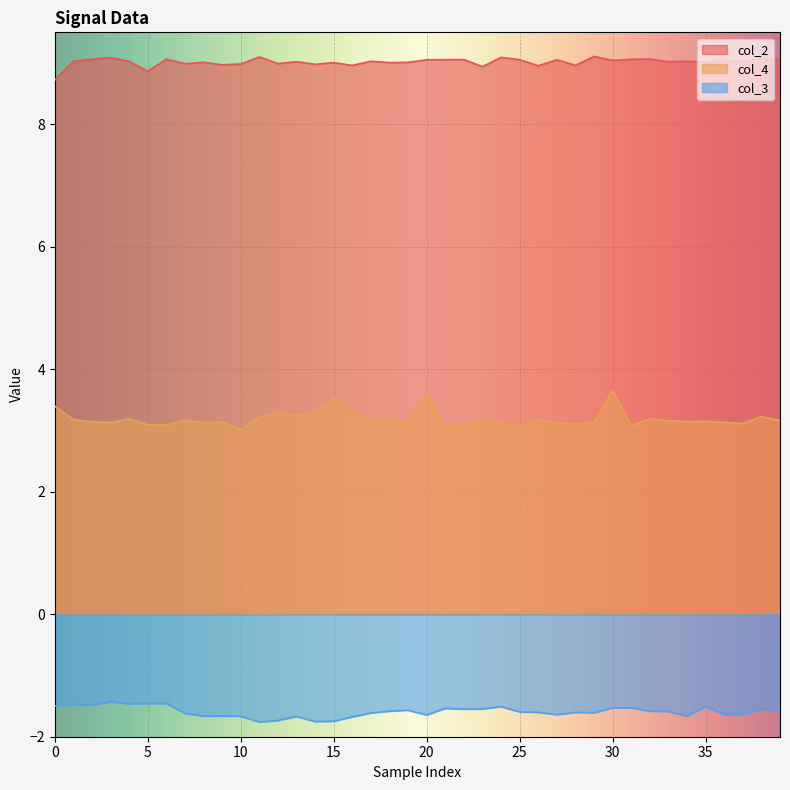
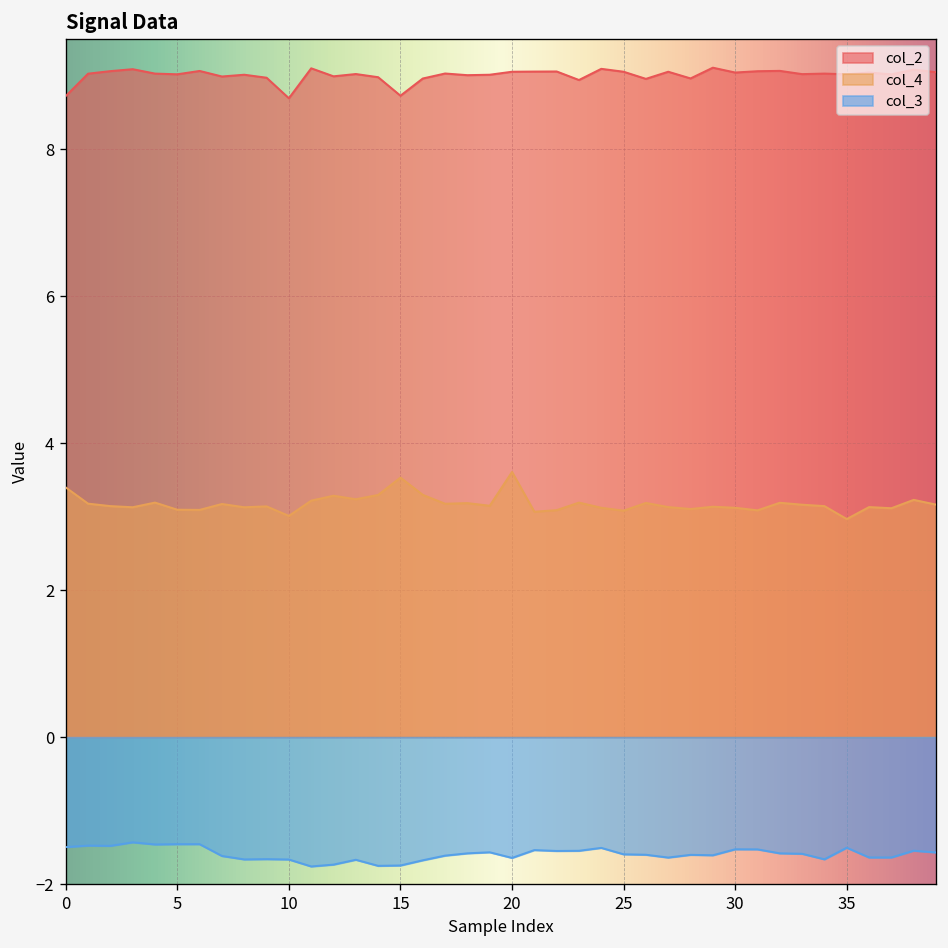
  {
    "col_2": {
      "0": 8.7,
-     "5": 8.9,
-     "10": 9.0,
-     "15": 9.0,
+     "5": 9.0,
+     "10": 8.7,
+     "15": 8.7,
      "20": 9.1,
      "25": 9.1,
      "30": 9.0
    },
    "col_4": {
      "0": 3.4,
      "5": 3.1,
      "10": 3.0,
      "15": 3.5,
      "20": 3.6,
      "25": 3.1,
-     "30": 3.6,
-     "35": 3.2
+     "30": 3.1,
+     "35": 3.0
    }
  }
